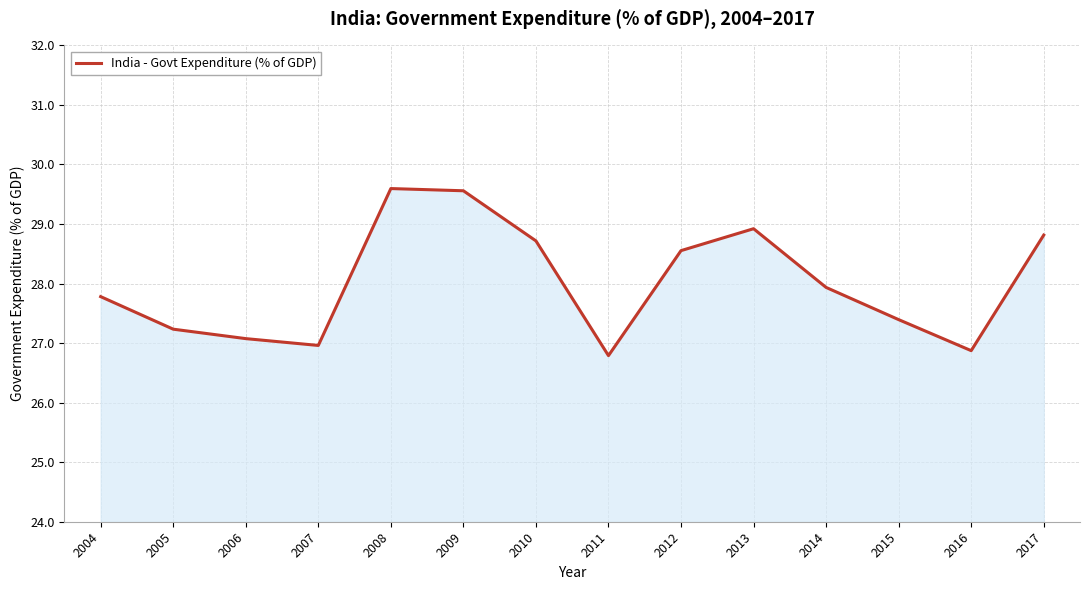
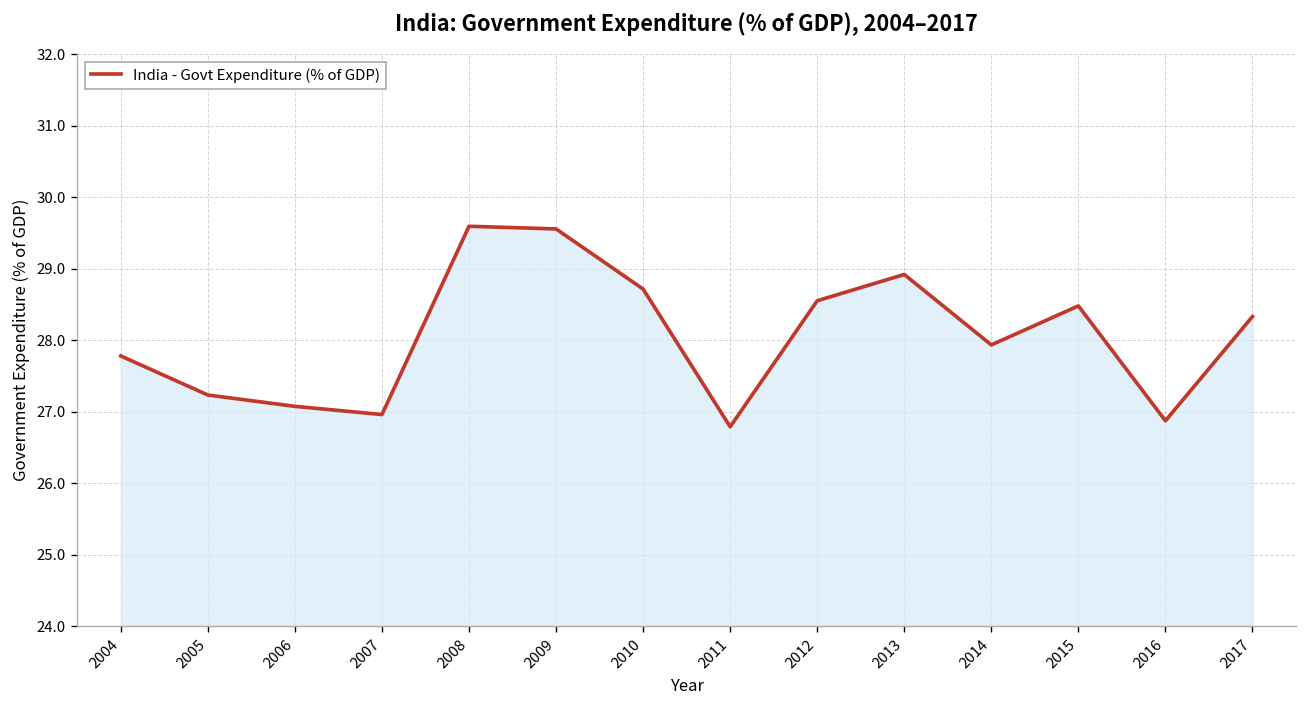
  {
    "2004": 27.8,
    "2005": 27.2,
    "2006": 27.1,
    "2007": 27.0,
    "2008": 29.6,
    "2009": 29.6,
    "2010": 28.7,
    "2011": 26.8,
    "2012": 28.6,
    "2013": 28.9,
    "2014": 27.9,
-   "2015": 27.4,
+   "2015": 28.5,
    "2016": 26.9,
-   "2017": 28.8
+   "2017": 28.3
  }
